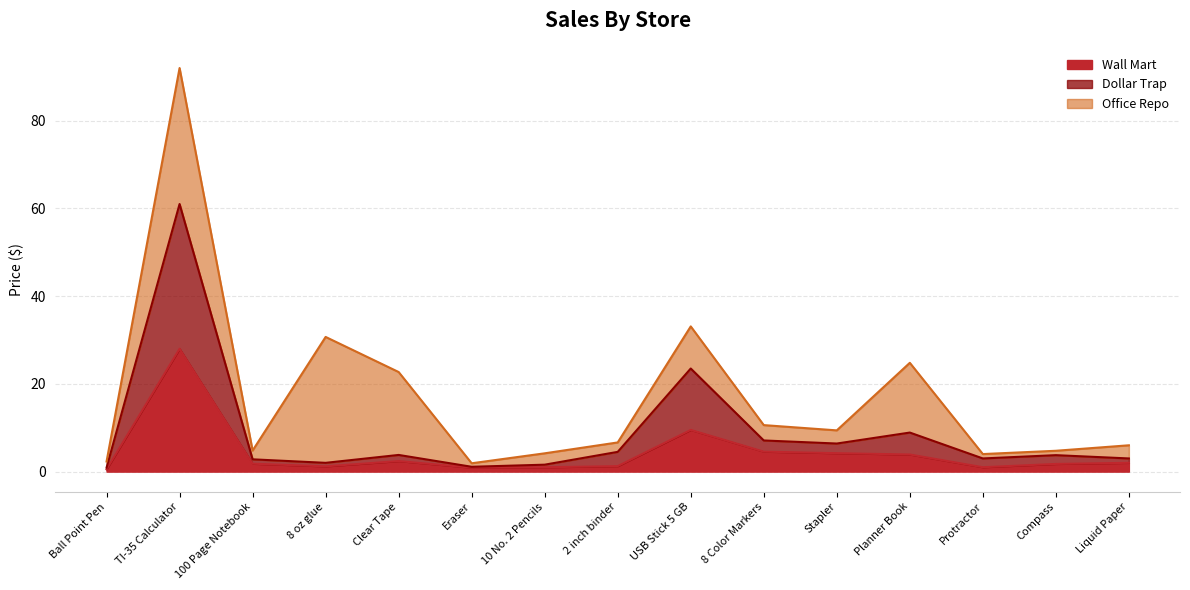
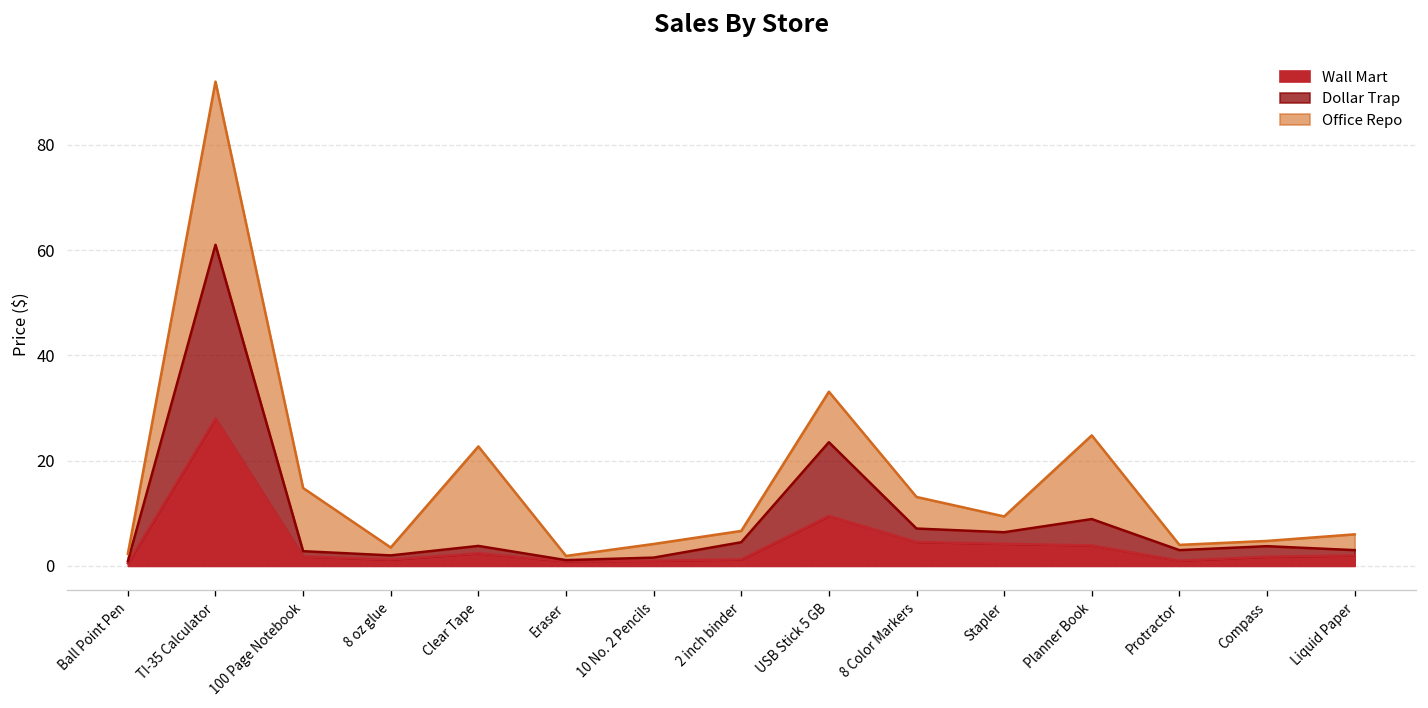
  {
    "Office Repo": {
      "Ball Point Pen": 1,
      "TI-35 Calculator": 31,
-     "100 Page Notebook": 2,
-     "8 oz glue": 29,
+     "100 Page Notebook": 12,
+     "8 oz glue": 2,
      "Clear Tape": 19,
      "Eraser": 1,
      "10 No. 2 Pencils": 3,
      "2 inch binder": 2,
      "USB Stick 5 GB": 10,
-     "8 Color Markers": 4,
+     "8 Color Markers": 6,
      "Stapler": 3,
      "Planner Book": 16,
      "Protractor": 1,
      "Compass": 1,
      "Liquid Paper": 3
    }
  }
